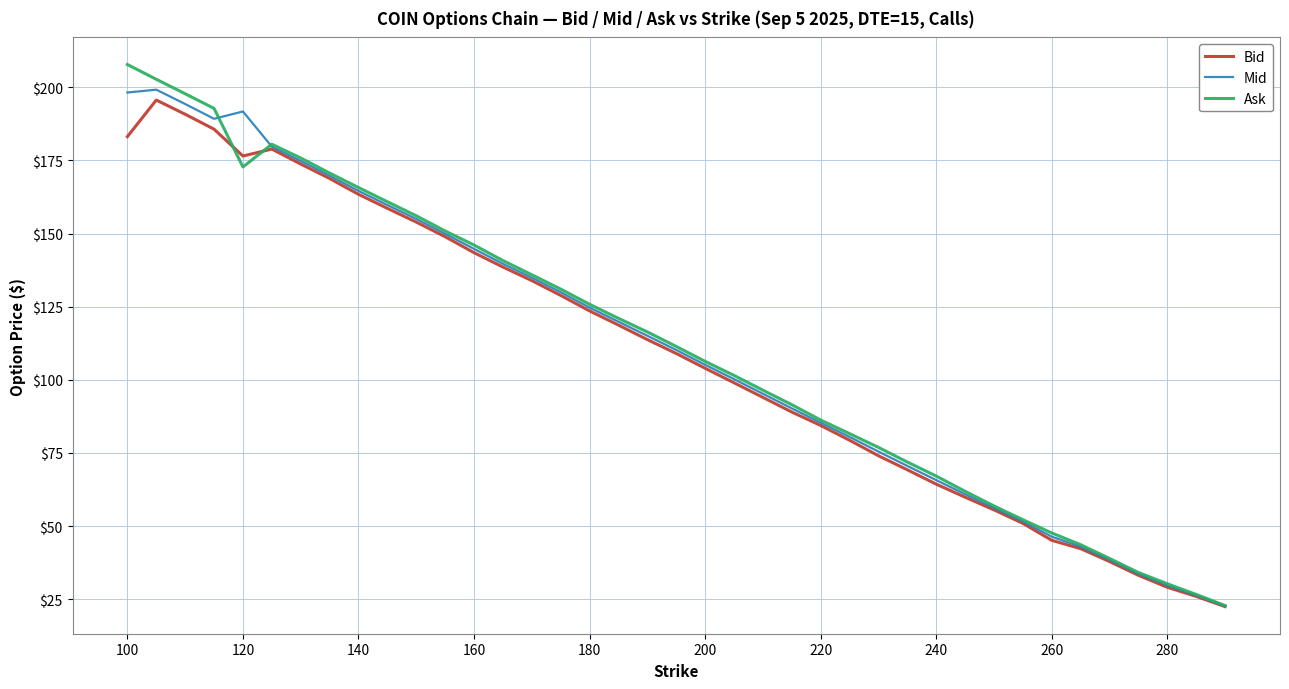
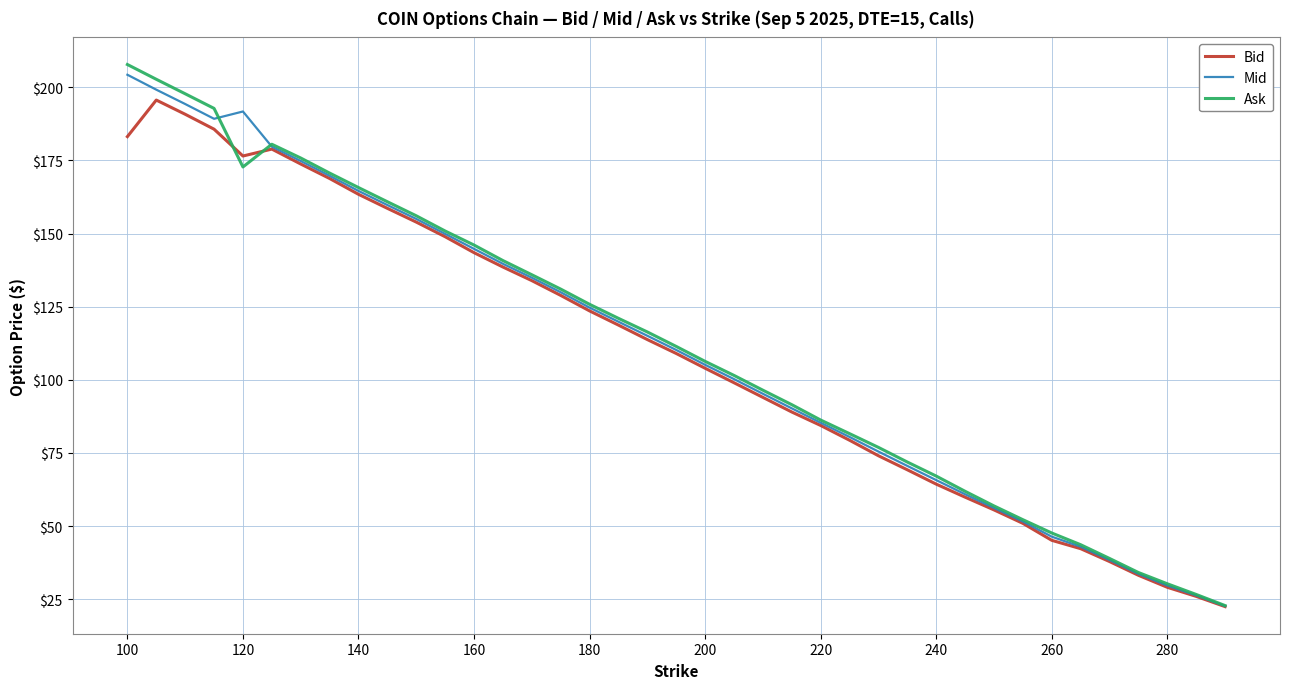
  {
    "Bid": {
      "100": "$183",
      "120": "$176",
      "140": "$163",
      "160": "$143",
      "180": "$124",
      "200": "$104",
      "220": "$84",
      "240": "$64",
      "260": "$45"
    },
    "Mid": {
-     "100": "$198",
+     "100": "$204",
      "120": "$192",
      "140": "$165",
      "160": "$145",
      "180": "$125",
      "200": "$105",
      "220": "$85",
      "240": "$66",
      "260": "$46"
    },
    "Ask": {
      "100": "$208",
      "120": "$173",
      "140": "$166",
      "160": "$146",
      "180": "$126",
      "200": "$106",
      "220": "$86",
      "240": "$67",
      "260": "$48"
    }
  }
